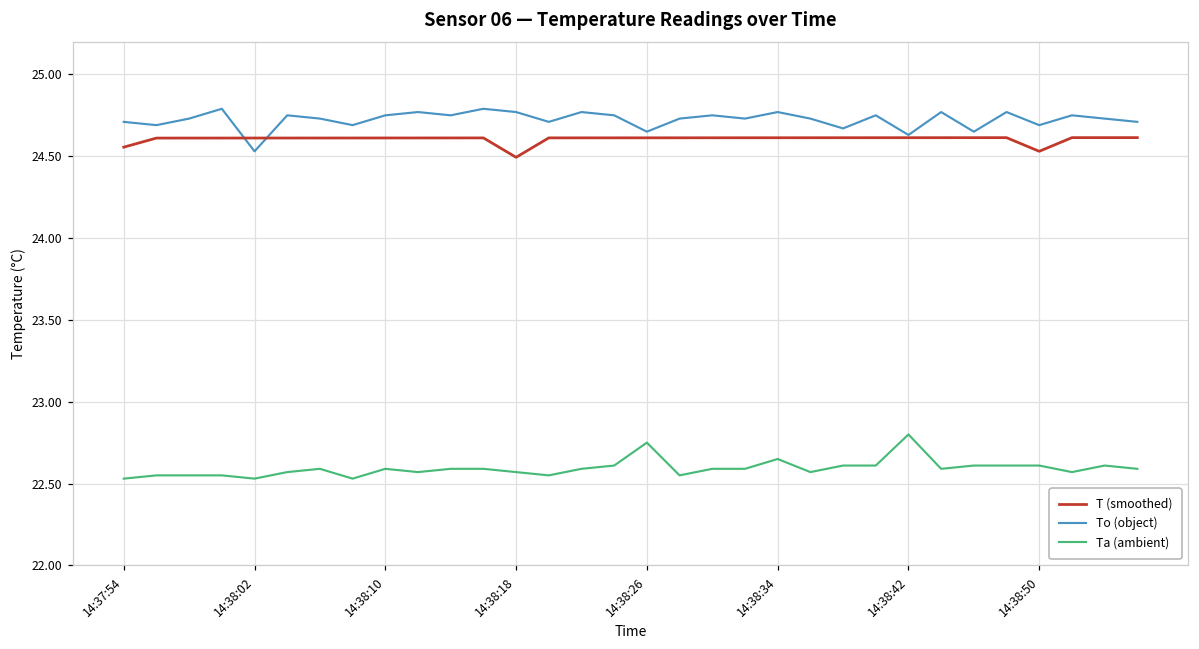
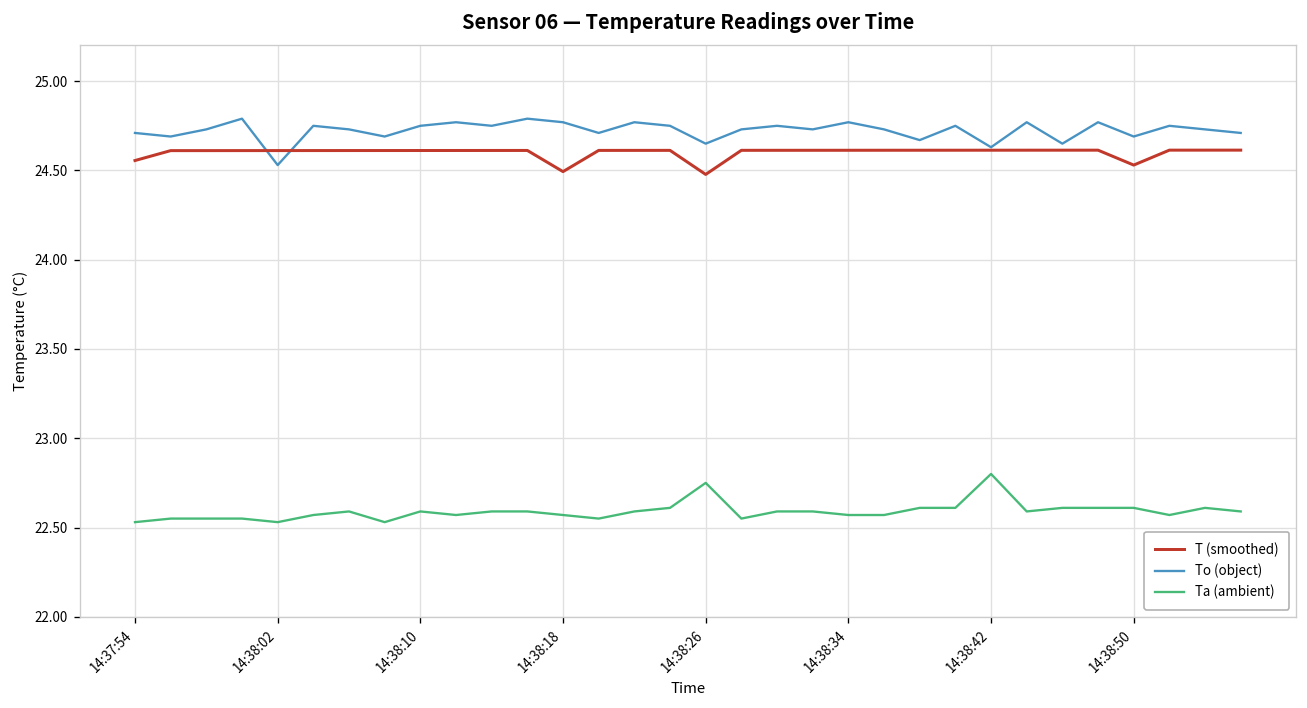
  {
    "T (smoothed)": {
      "14:37:54": 24.56,
      "14:38:02": 24.61,
      "14:38:10": 24.61,
      "14:38:18": 24.49,
-     "14:38:26": 24.61,
+     "14:38:26": 24.48,
      "14:38:34": 24.61,
      "14:38:50": 24.53
    },
    "To (object)": {
      "14:37:54": 24.71,
      "14:38:02": 24.53,
      "14:38:10": 24.75,
      "14:38:18": 24.77,
      "14:38:26": 24.65,
      "14:38:34": 24.77,
      "14:38:50": 24.69
    },
    "Ta (ambient)": {
      "14:37:54": 22.53,
      "14:38:02": 22.53,
      "14:38:10": 22.59,
      "14:38:18": 22.57,
      "14:38:26": 22.75,
-     "14:38:34": 22.65,
+     "14:38:34": 22.57,
      "14:38:42": 22.80,
      "14:38:50": 22.61
    }
  }
